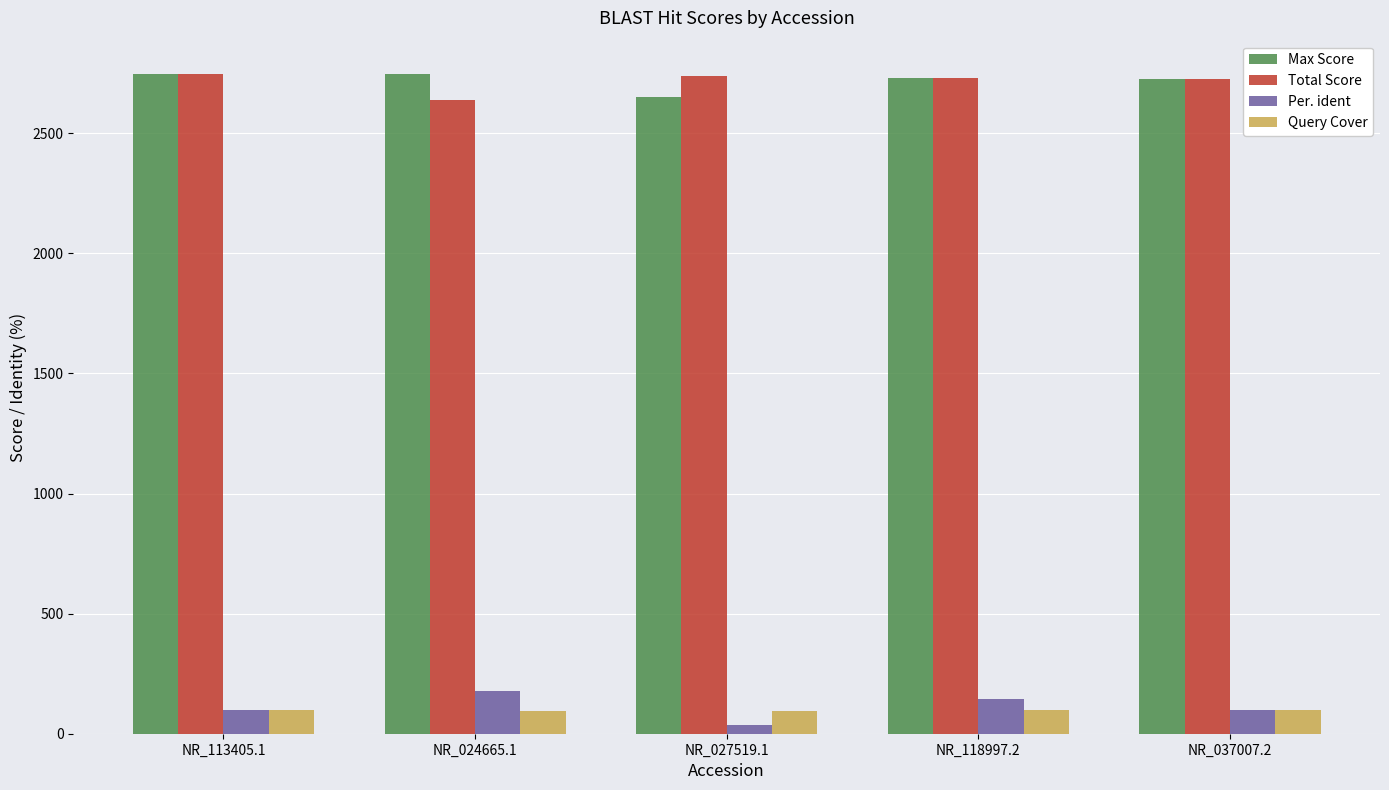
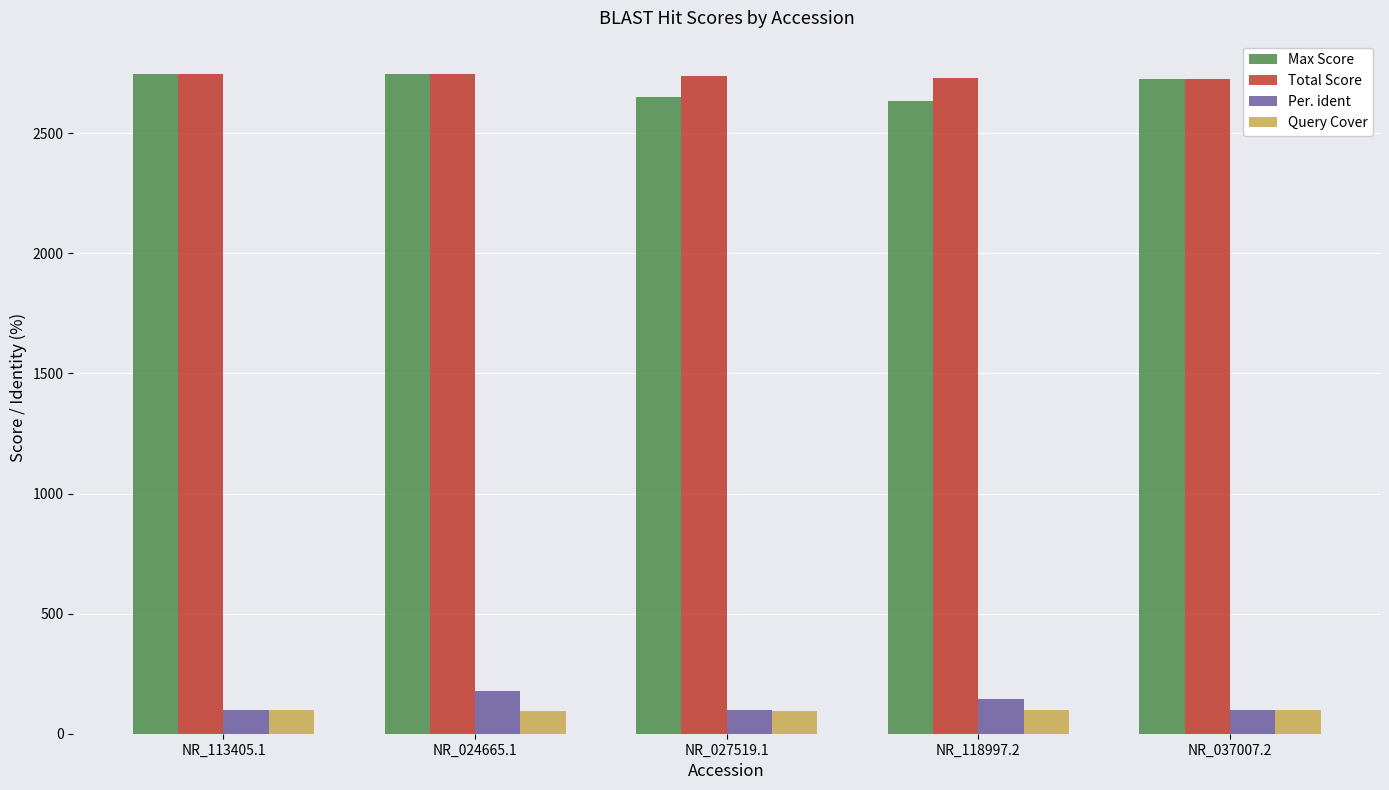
  {
    "Max Score": {
      "NR_113405.1": 2750,
      "NR_024665.1": 2750,
      "NR_027519.1": 2650,
-     "NR_118997.2": 2730,
+     "NR_118997.2": 2630,
      "NR_037007.2": 2730
    },
    "Total Score": {
      "NR_113405.1": 2750,
-     "NR_024665.1": 2640,
+     "NR_024665.1": 2750,
      "NR_027519.1": 2740,
      "NR_118997.2": 2730,
      "NR_037007.2": 2730
    },
    "Per. ident": {
      "NR_113405.1": 100,
      "NR_024665.1": 180,
-     "NR_027519.1": 40,
+     "NR_027519.1": 100,
      "NR_118997.2": 150,
      "NR_037007.2": 100
    },
    "Query Cover": {
      "NR_113405.1": 100,
      "NR_024665.1": 100,
      "NR_027519.1": 100,
      "NR_118997.2": 100,
      "NR_037007.2": 100
    }
  }
